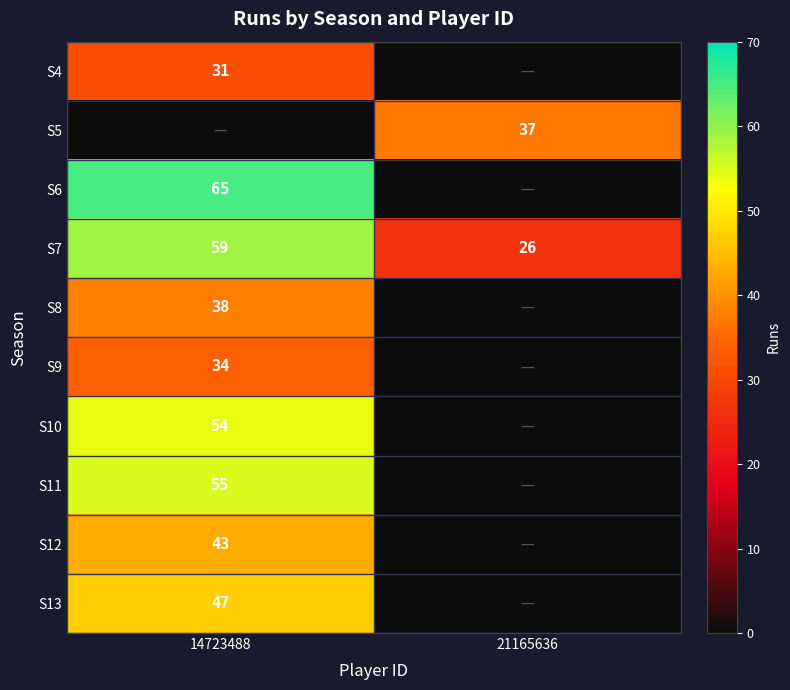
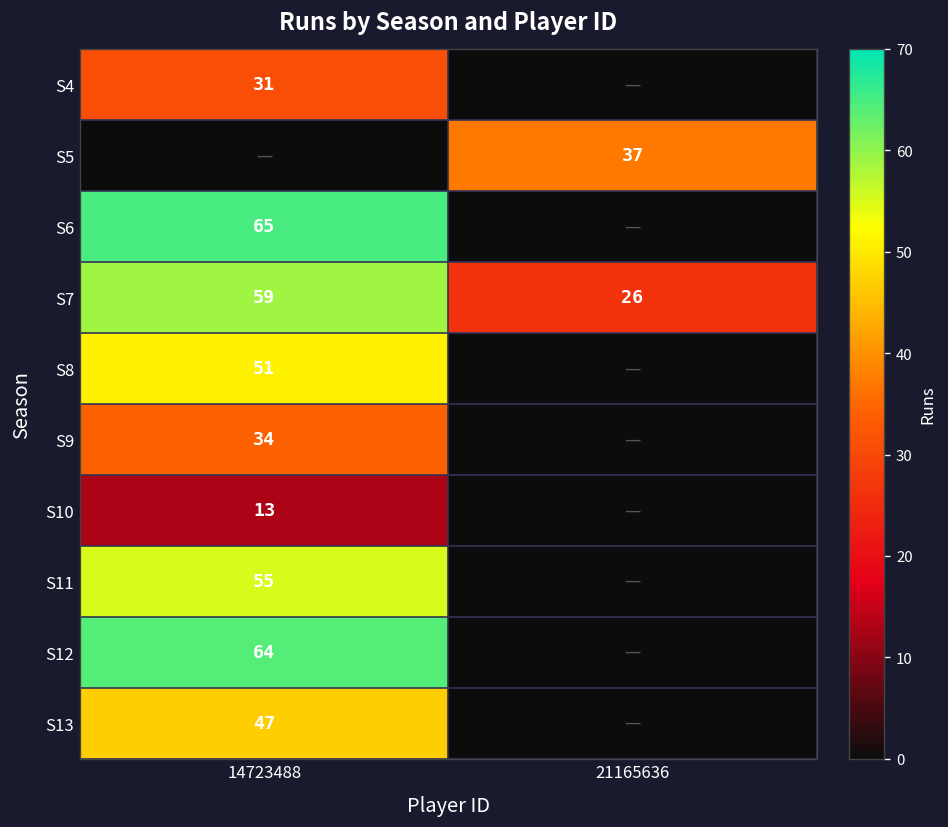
  {
    "S4": {
      "14723488": 31
    },
    "S5": {
      "21165636": 37
    },
    "S6": {
      "14723488": 65
    },
    "S7": {
      "14723488": 59,
      "21165636": 26
    },
    "S8": {
-     "14723488": 38
+     "14723488": 51
    },
    "S9": {
      "14723488": 34
    },
    "S10": {
-     "14723488": 54
+     "14723488": 13
    },
    "S11": {
      "14723488": 55
    },
    "S12": {
-     "14723488": 43
+     "14723488": 64
    },
    "S13": {
      "14723488": 47
    }
  }
